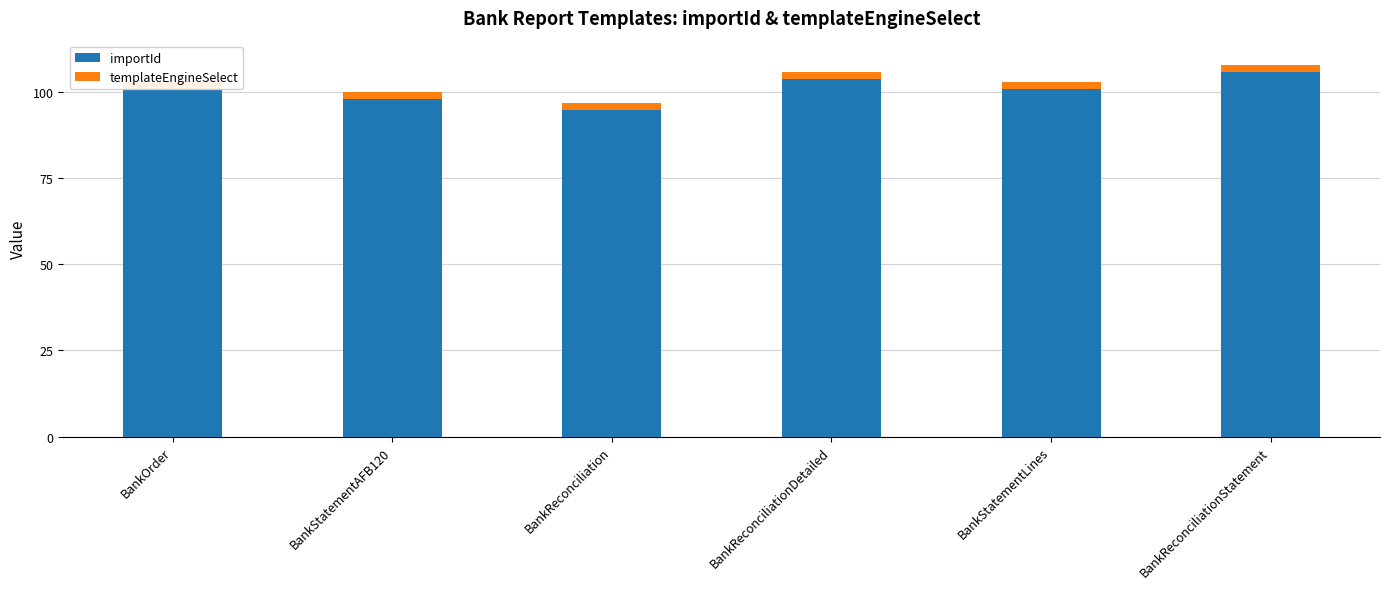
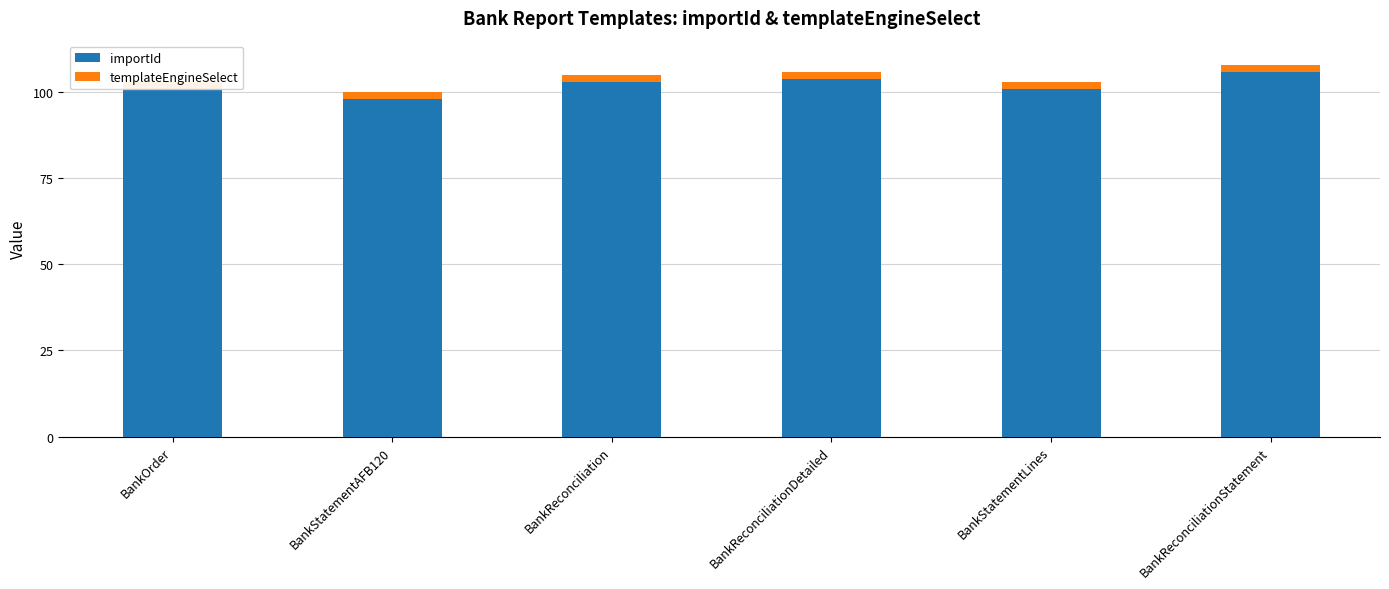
  {
    "importId": {
      "BankStatementAFB120": 98,
-     "BankReconciliation": 95,
+     "BankReconciliation": 103,
      "BankReconciliationDetailed": 104,
      "BankStatementLines": 101,
      "BankReconciliationStatement": 106
    },
    "templateEngineSelect": {
      "BankStatementAFB120": 2,
      "BankReconciliation": 2,
      "BankReconciliationDetailed": 2,
      "BankStatementLines": 2,
      "BankReconciliationStatement": 2
    }
  }
